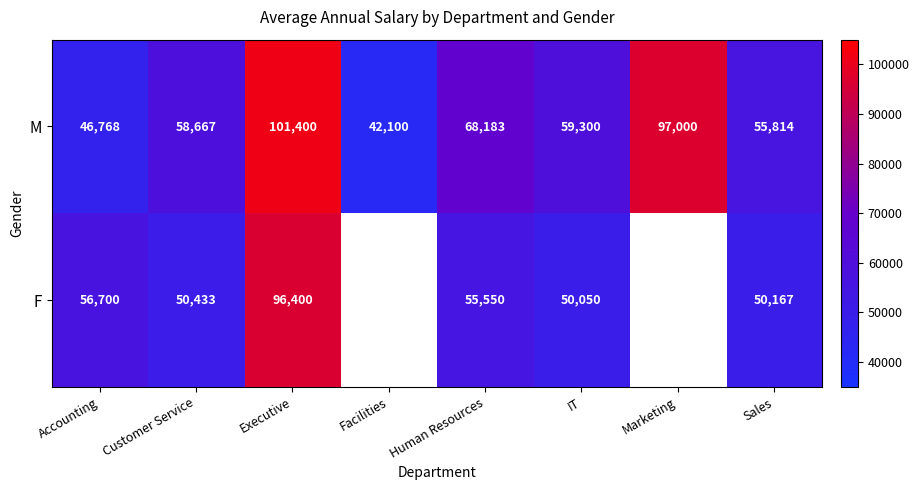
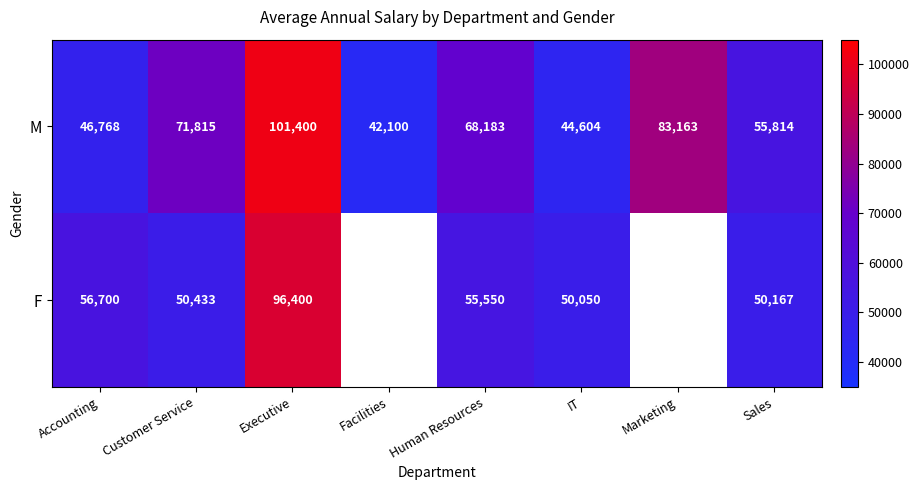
  {
    "M": {
      "Accounting": "46,768",
-     "Customer Service": "58,667",
+     "Customer Service": "71,815",
      "Executive": "101,400",
      "Facilities": "42,100",
      "Human Resources": "68,183",
-     "IT": "59,300",
-     "Marketing": "97,000",
+     "IT": "44,604",
+     "Marketing": "83,163",
      "Sales": "55,814"
    },
    "F": {
      "Accounting": "56,700",
      "Customer Service": "50,433",
      "Executive": "96,400",
      "Human Resources": "55,550",
      "IT": "50,050",
      "Sales": "50,167"
    }
  }
